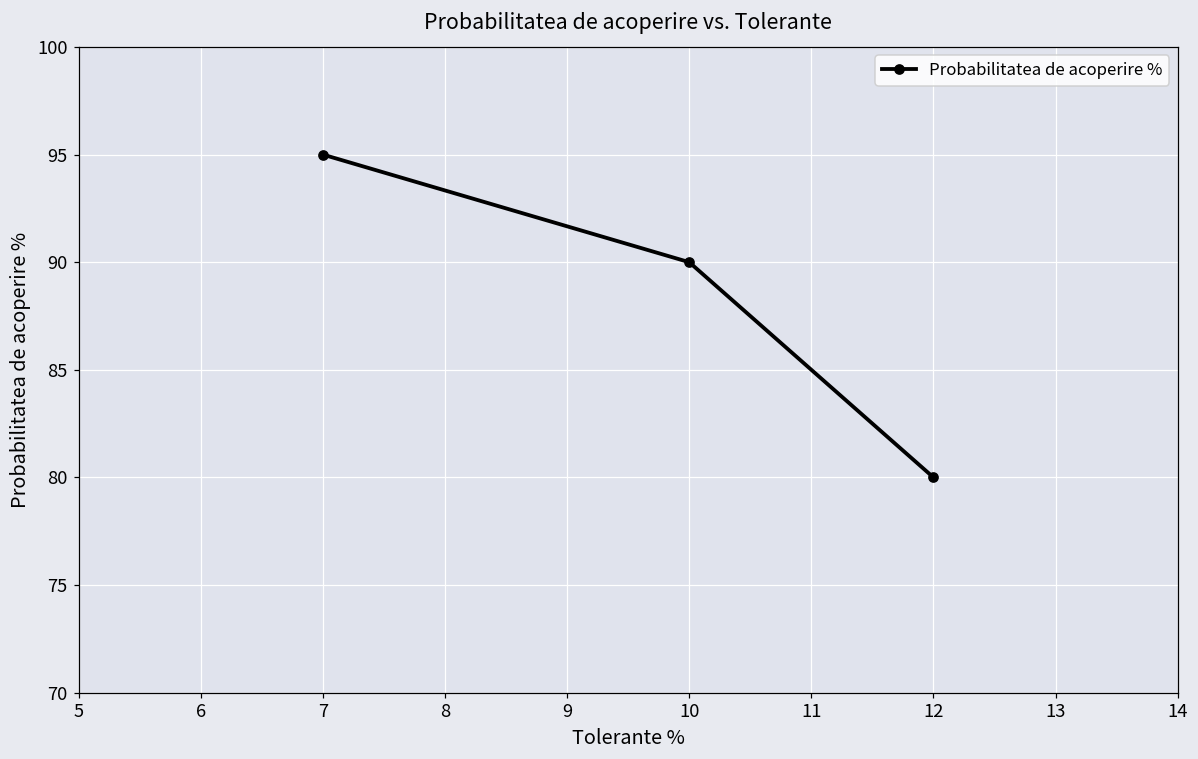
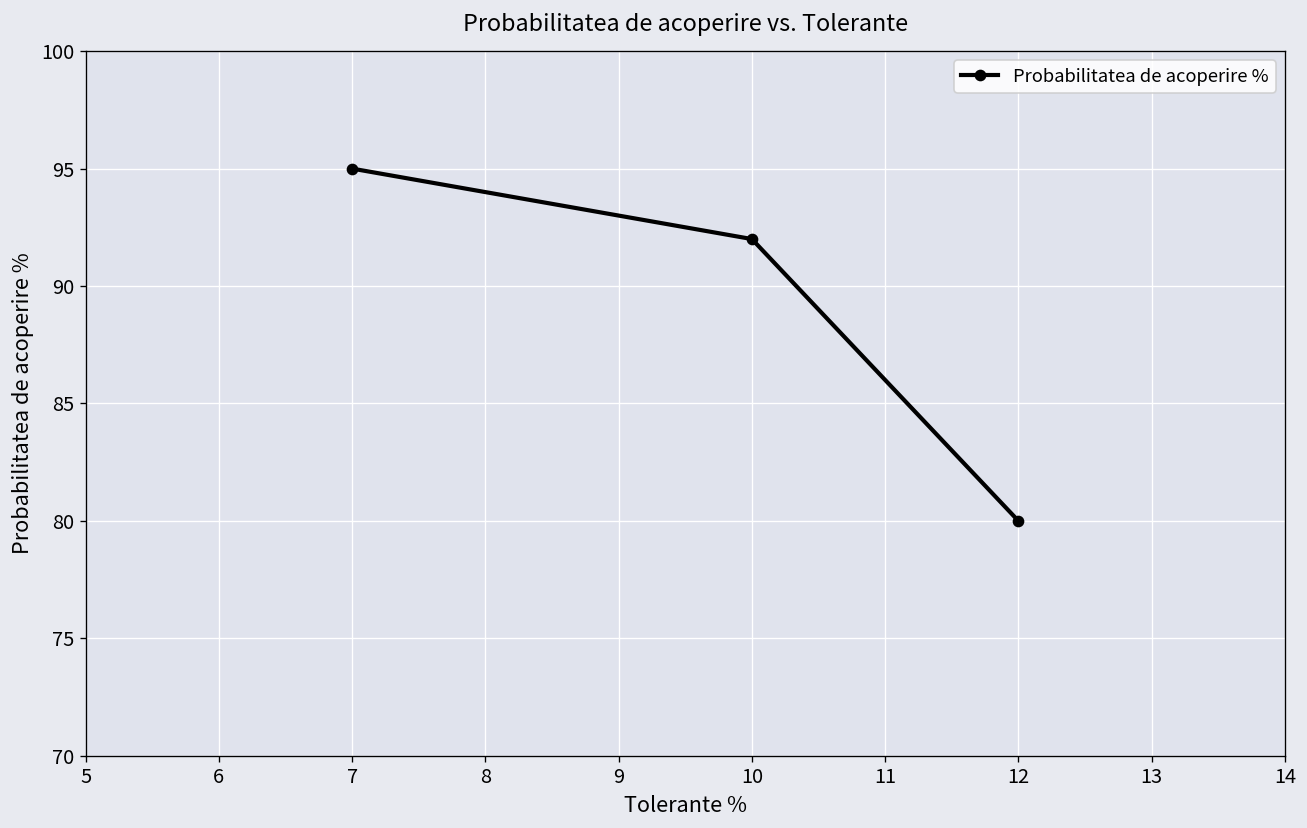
  {
    "7": 95,
-   "10": 90,
+   "10": 92,
    "12": 80
  }
